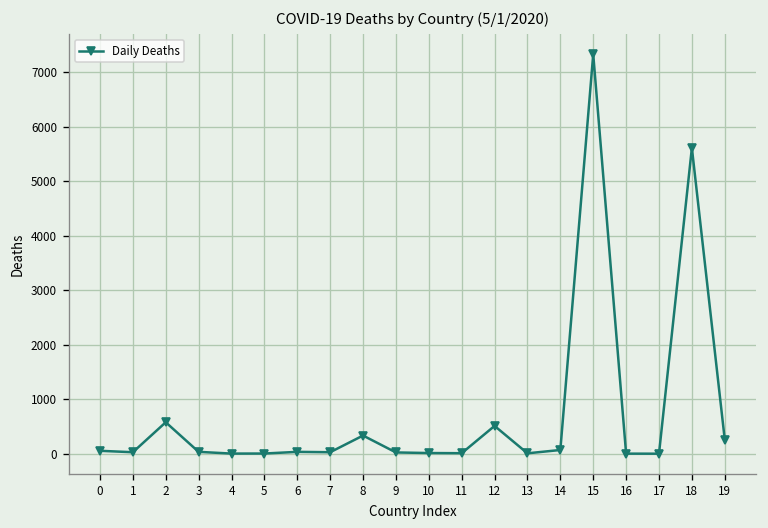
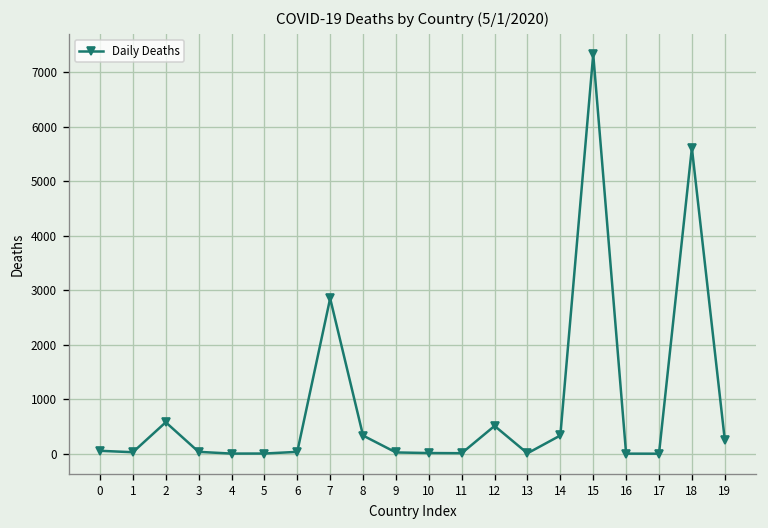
  {
    "0": 100,
    "1": 0,
    "2": 600,
    "3": 0,
    "4": 0,
    "5": 0,
    "6": 0,
-   "7": 0,
+   "7": 2900,
    "8": 300,
    "9": 0,
    "10": 0,
    "11": 0,
    "12": 500,
    "13": 0,
-   "14": 100,
+   "14": 300,
    "15": 7300,
    "16": 0,
    "17": 0,
    "18": 5600,
    "19": 300
  }
